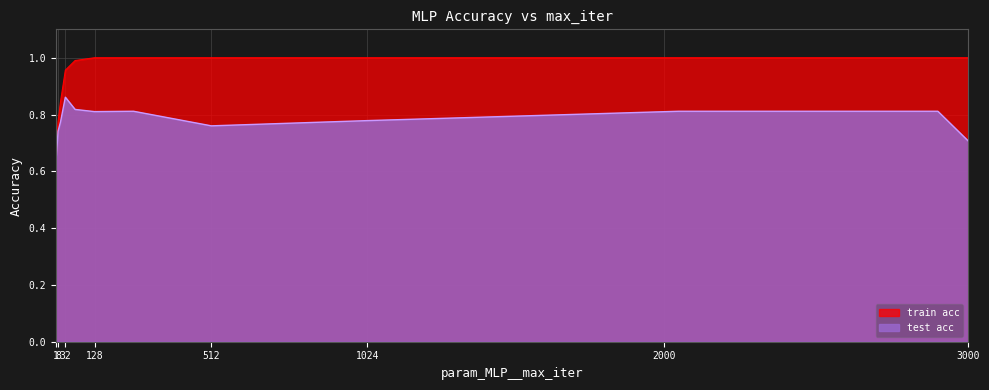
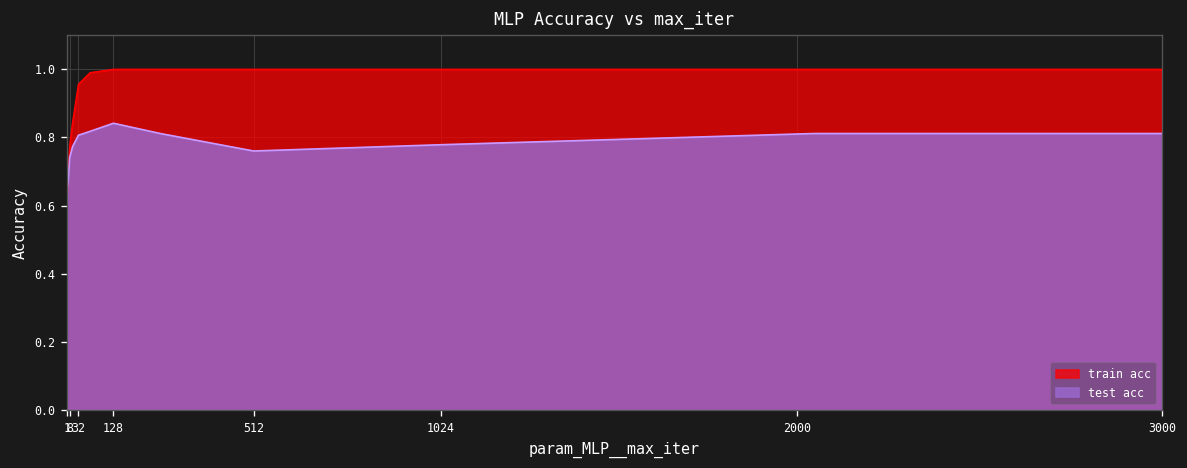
  {
    "train acc": {
      "32": 0.96,
      "128": 1.00,
      "512": 1.00,
      "1024": 1.00,
      "3000": 1.00
    },
    "test acc": {
-     "32": 0.86,
-     "128": 0.81,
+     "32": 0.81,
+     "128": 0.84,
      "512": 0.76,
      "1024": 0.78,
-     "3000": 0.71
+     "3000": 0.81
    }
  }
